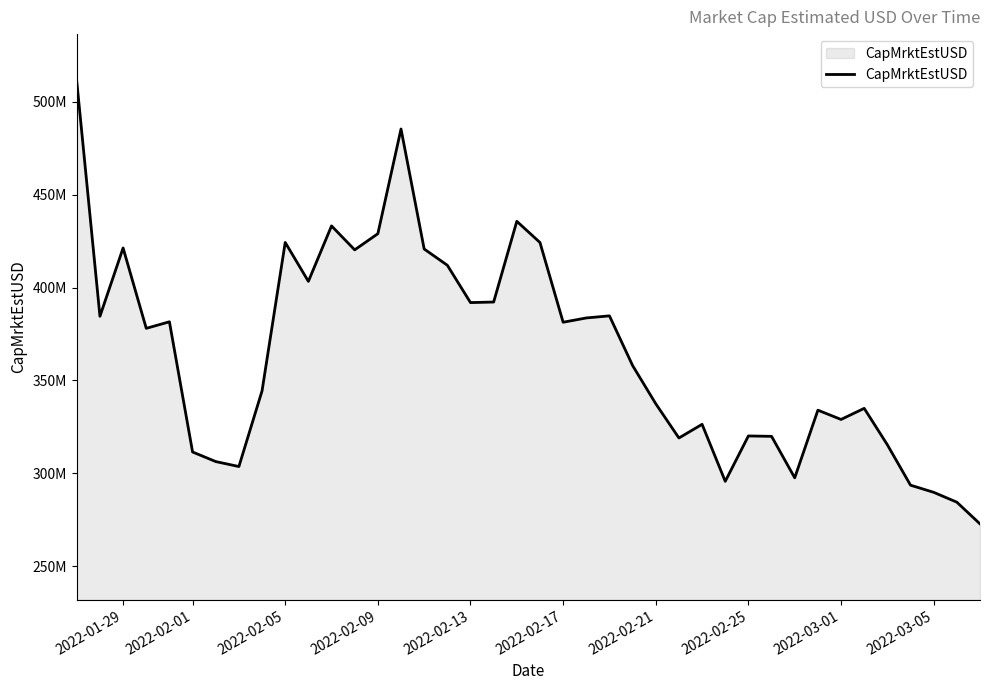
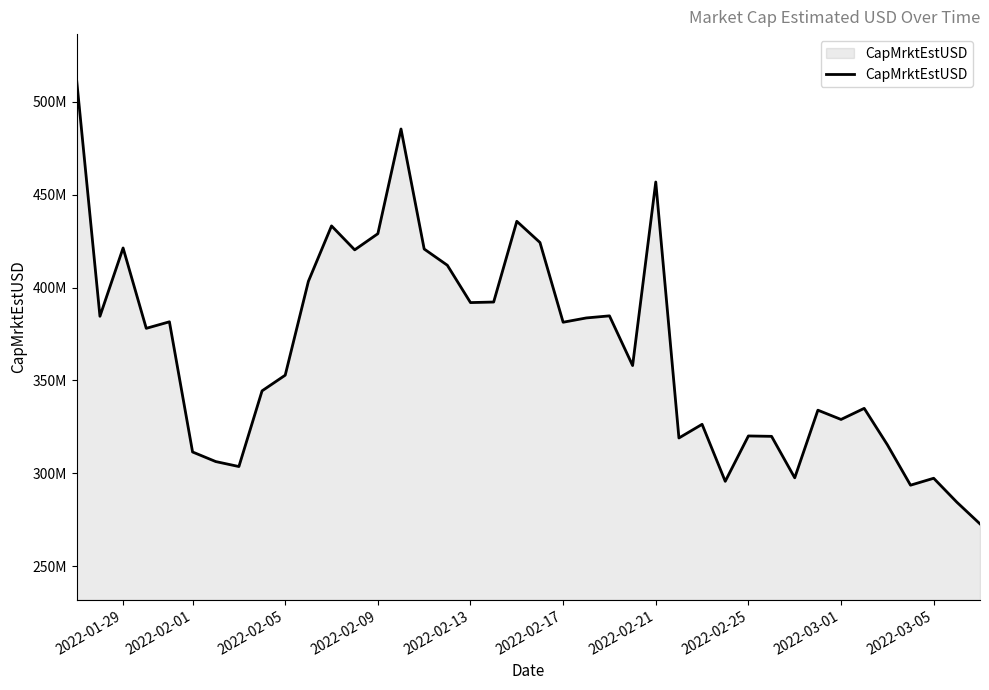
  {
    "2022-01-29": 421000000,
    "2022-02-01": 311000000,
-   "2022-02-05": 424000000,
+   "2022-02-05": 353000000,
    "2022-02-09": 429000000,
    "2022-02-13": 392000000,
    "2022-02-17": 381000000,
-   "2022-02-21": 337000000,
+   "2022-02-21": 457000000,
    "2022-02-25": 320000000,
    "2022-03-01": 329000000,
-   "2022-03-05": 290000000
+   "2022-03-05": 297000000
  }
